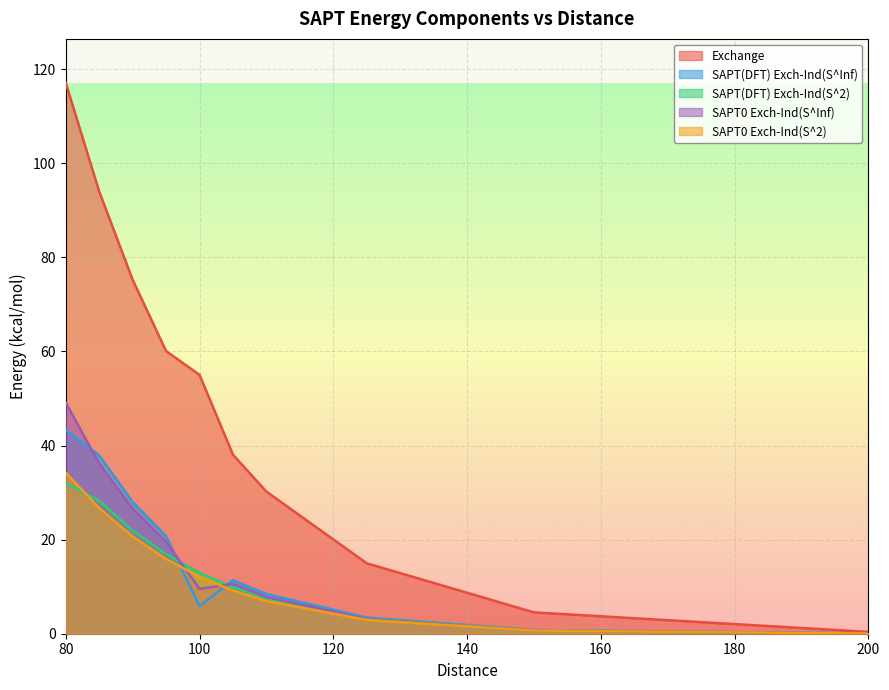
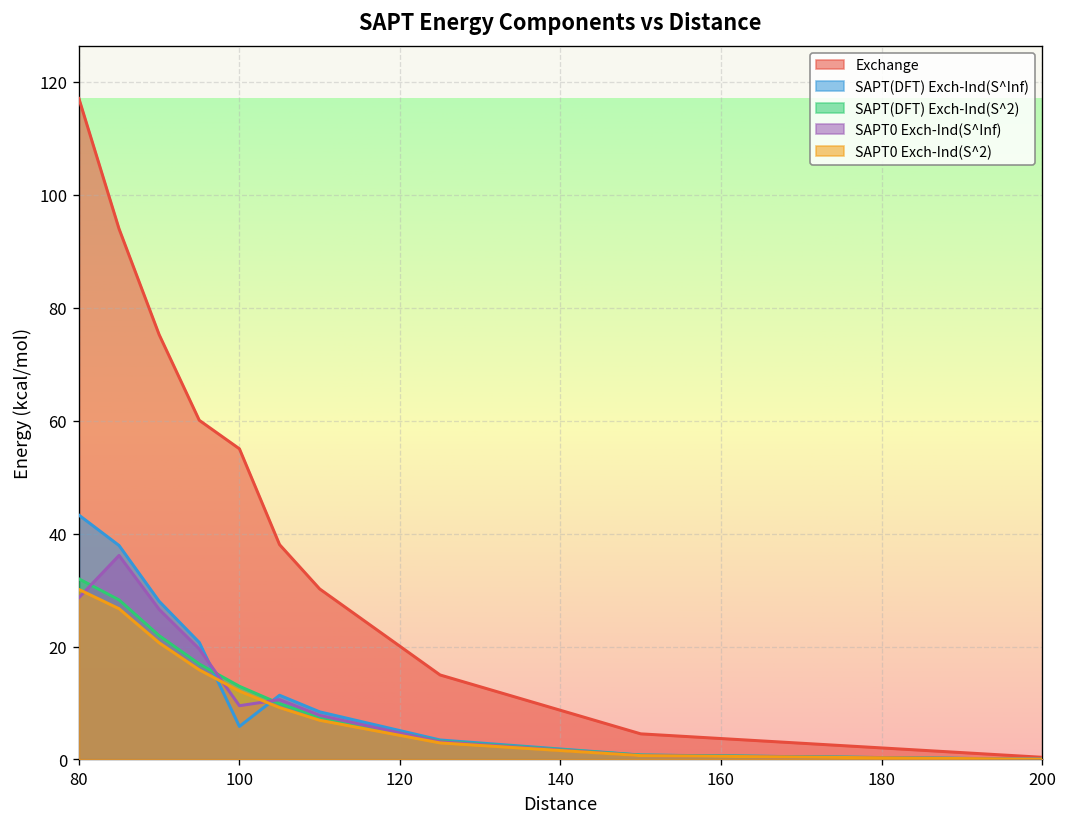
  {
    "Exchange": {
      "80": 117,
      "100": 55
    },
    "SAPT(DFT) Exch-Ind(S^Inf)": {
      "80": 43,
      "100": 6
    },
    "SAPT(DFT) Exch-Ind(S^2)": {
      "80": 32,
      "100": 13
    },
    "SAPT0 Exch-Ind(S^Inf)": {
-     "80": 49,
+     "80": 29,
      "100": 10
    },
    "SAPT0 Exch-Ind(S^2)": {
-     "80": 34,
+     "80": 30,
      "100": 12
    }
  }
